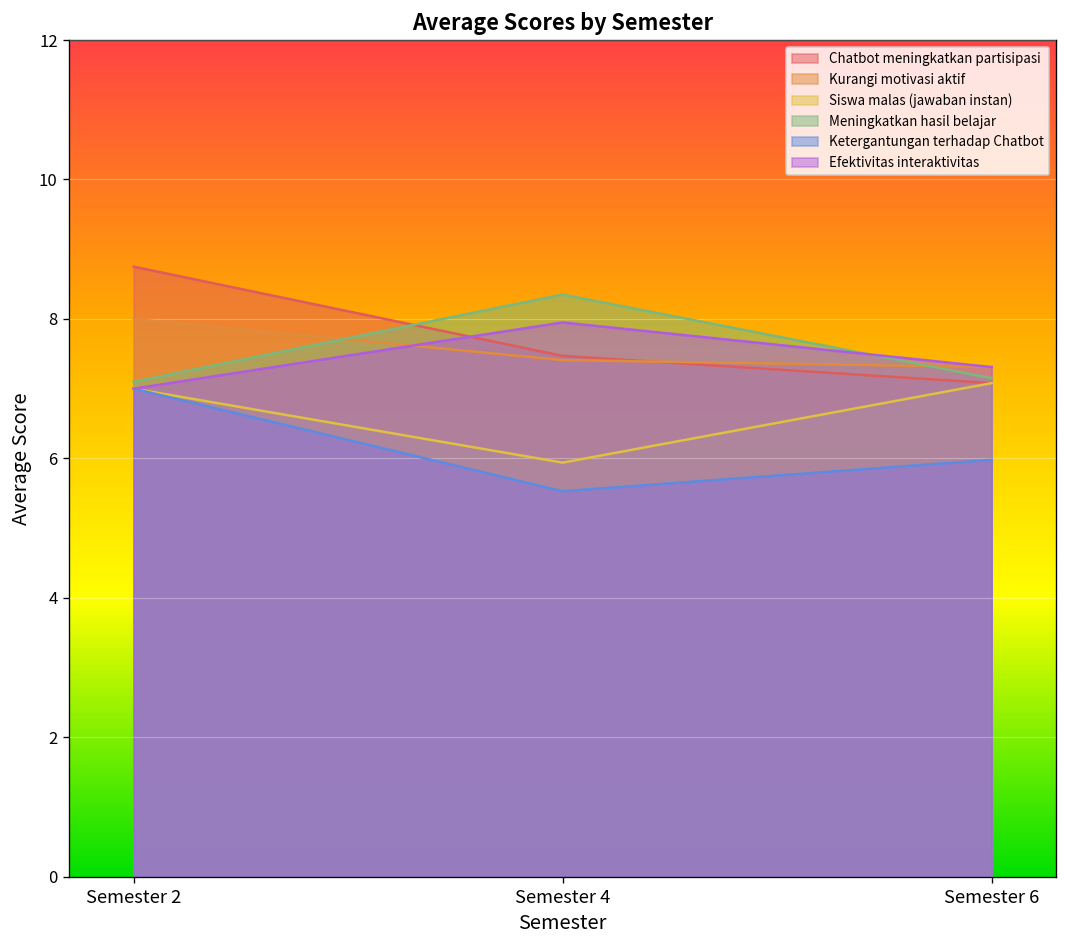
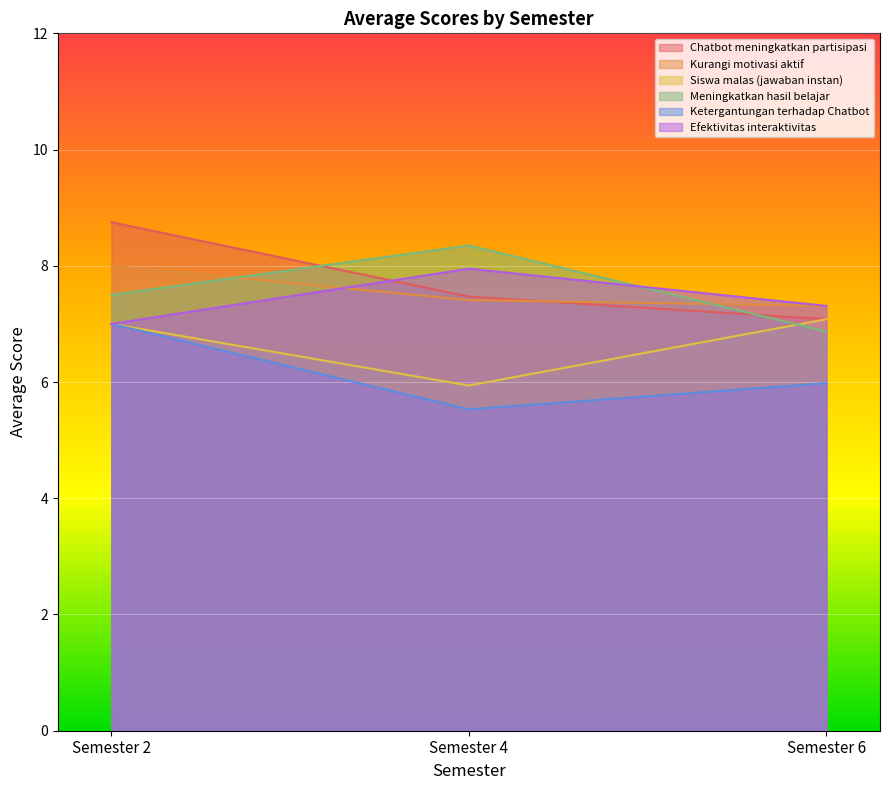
  {
    "Meningkatkan hasil belajar": {
-     "Semester 2": 7.1,
+     "Semester 2": 7.5,
      "Semester 4": 8.4,
-     "Semester 6": 7.2
+     "Semester 6": 6.9
    },
    "Ketergantungan terhadap Chatbot": {
      "Semester 4": 5.5,
      "Semester 6": 6.0
    },
    "Efektivitas interaktivitas": {
      "Semester 4": 8.0
    }
  }
